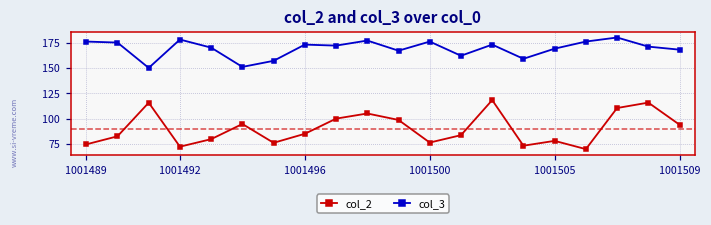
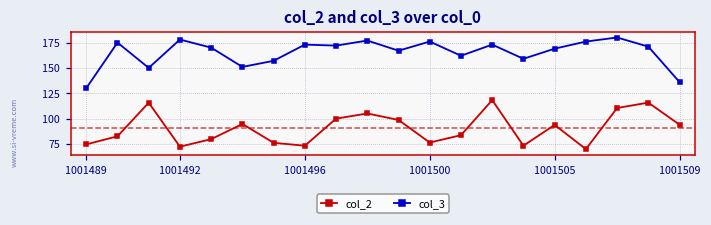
  {
    "col_2": {
      "1001489": 70,
      "1001492": 70,
-     "1001496": 90,
+     "1001496": 70,
      "1001500": 80,
-     "1001505": 80,
+     "1001505": 90,
      "1001509": 90
    },
    "col_3": {
-     "1001489": 180,
+     "1001489": 130,
      "1001492": 180,
      "1001496": 170,
      "1001500": 180,
      "1001505": 170,
-     "1001509": 170
+     "1001509": 140
    }
  }
